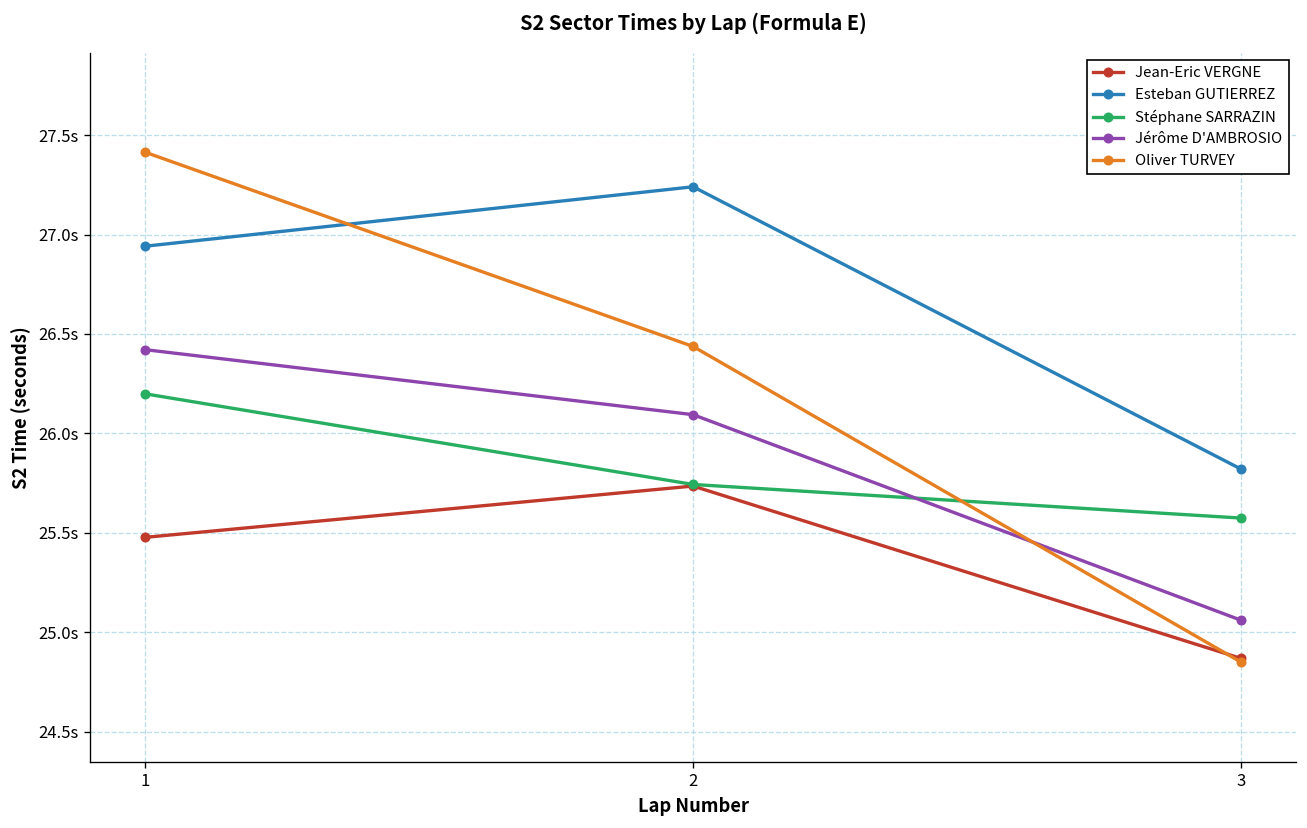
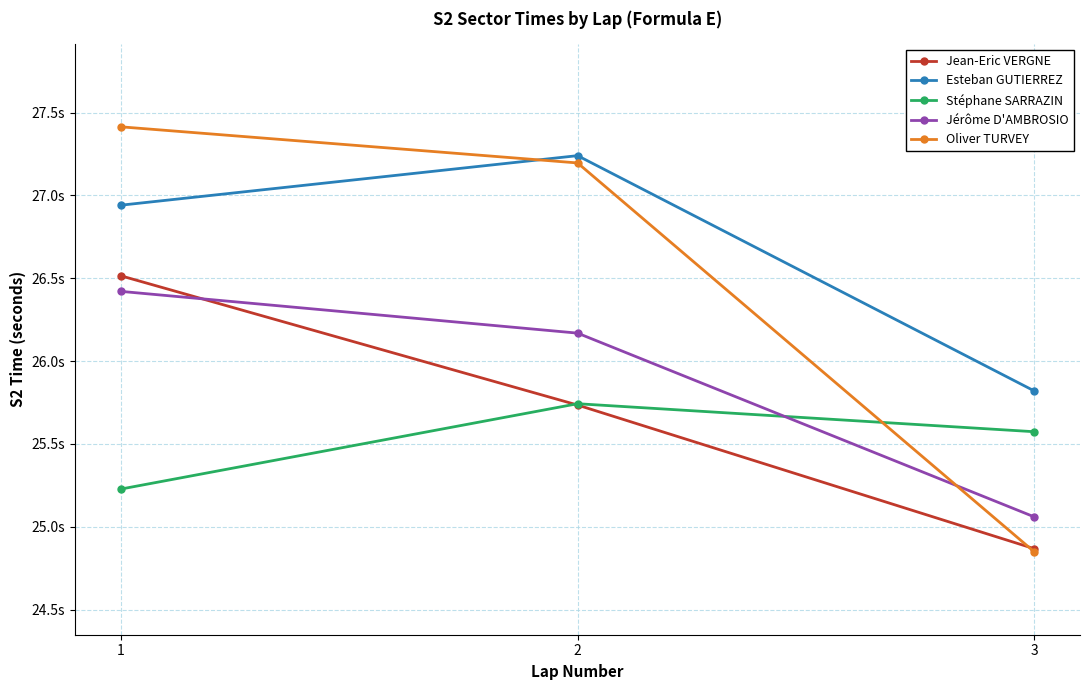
  {
    "Jean-Eric VERGNE": {
-     "1": "25.48s",
+     "1": "26.52s",
      "3": "24.87s"
    },
    "Esteban GUTIERREZ": {
      "1": "26.94s",
      "2": "27.24s",
      "3": "25.82s"
    },
    "Stéphane SARRAZIN": {
-     "1": "26.20s",
+     "1": "25.23s",
      "3": "25.57s"
    },
    "Jérôme D'AMBROSIO": {
      "1": "26.42s",
-     "2": "26.09s",
+     "2": "26.17s",
      "3": "25.06s"
    },
    "Oliver TURVEY": {
      "1": "27.41s",
-     "2": "26.44s",
+     "2": "27.20s",
      "3": "24.85s"
    }
  }
